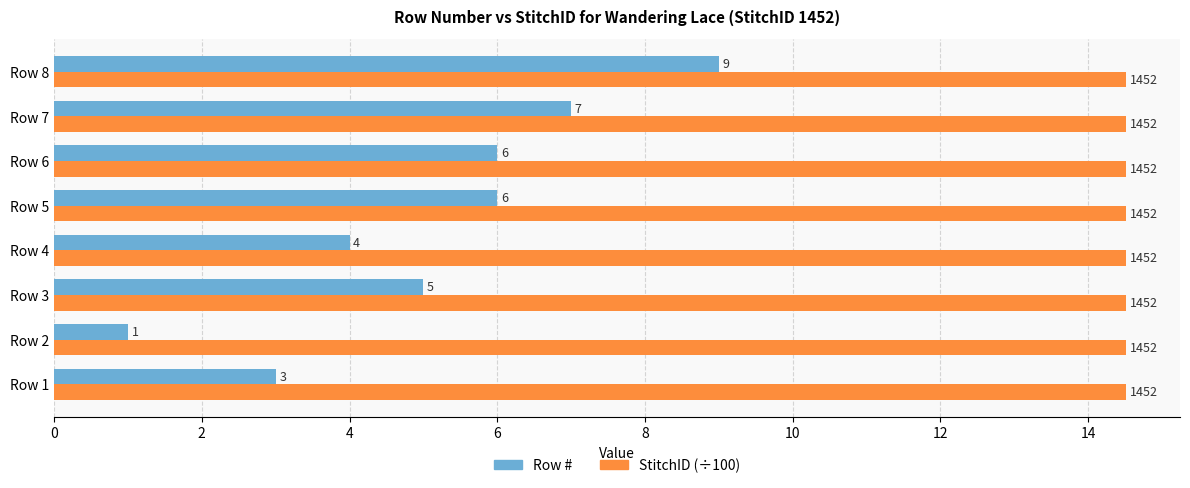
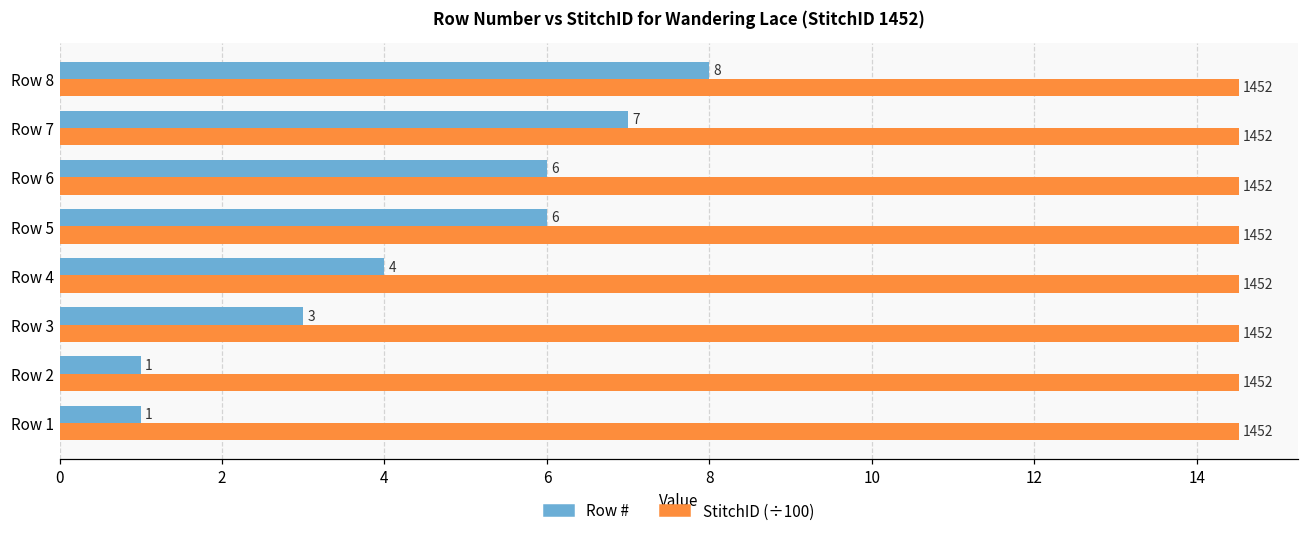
  {
    "Row #": {
-     "Row 8": 9,
+     "Row 8": 8,
      "Row 7": 7,
      "Row 6": 6,
      "Row 5": 6,
      "Row 4": 4,
-     "Row 3": 5,
+     "Row 3": 3,
      "Row 2": 1,
-     "Row 1": 3
+     "Row 1": 1
    }
  }
